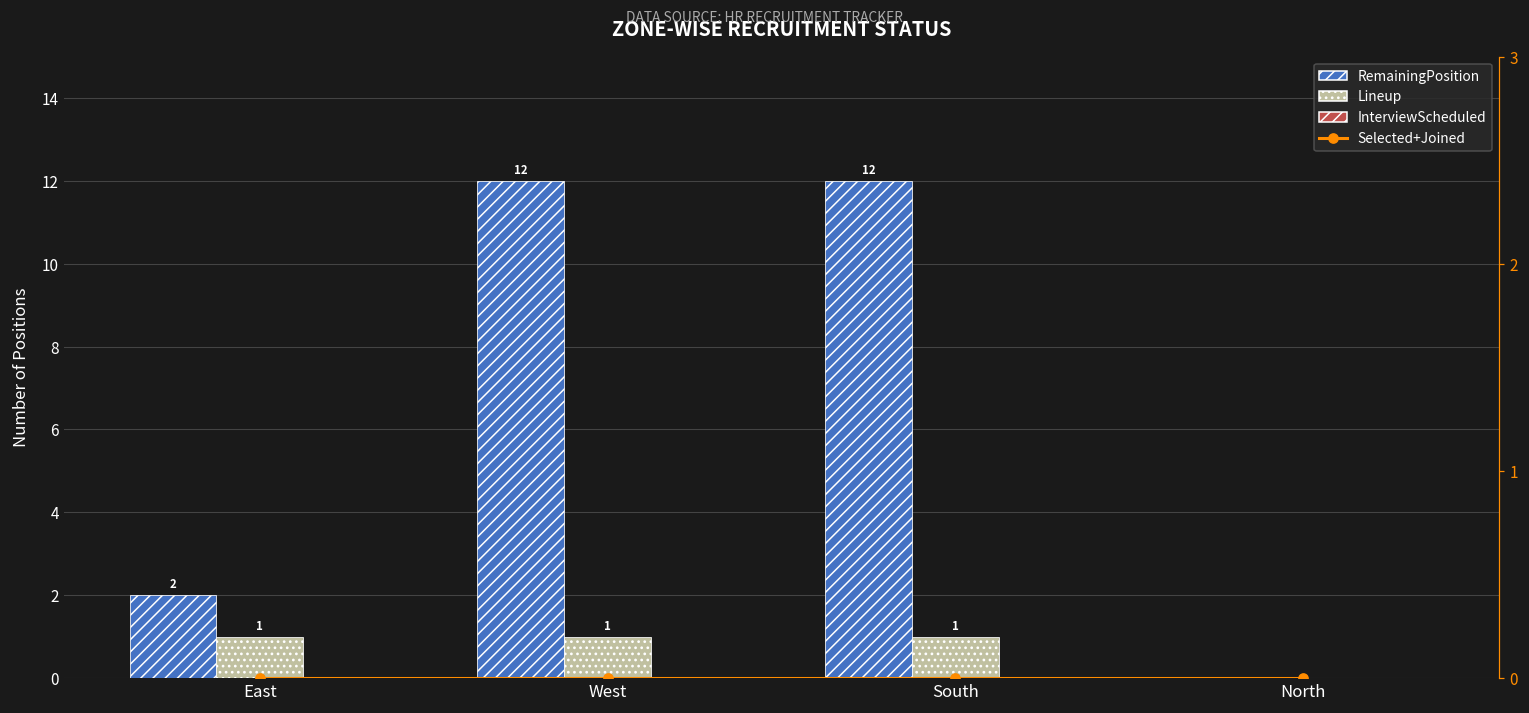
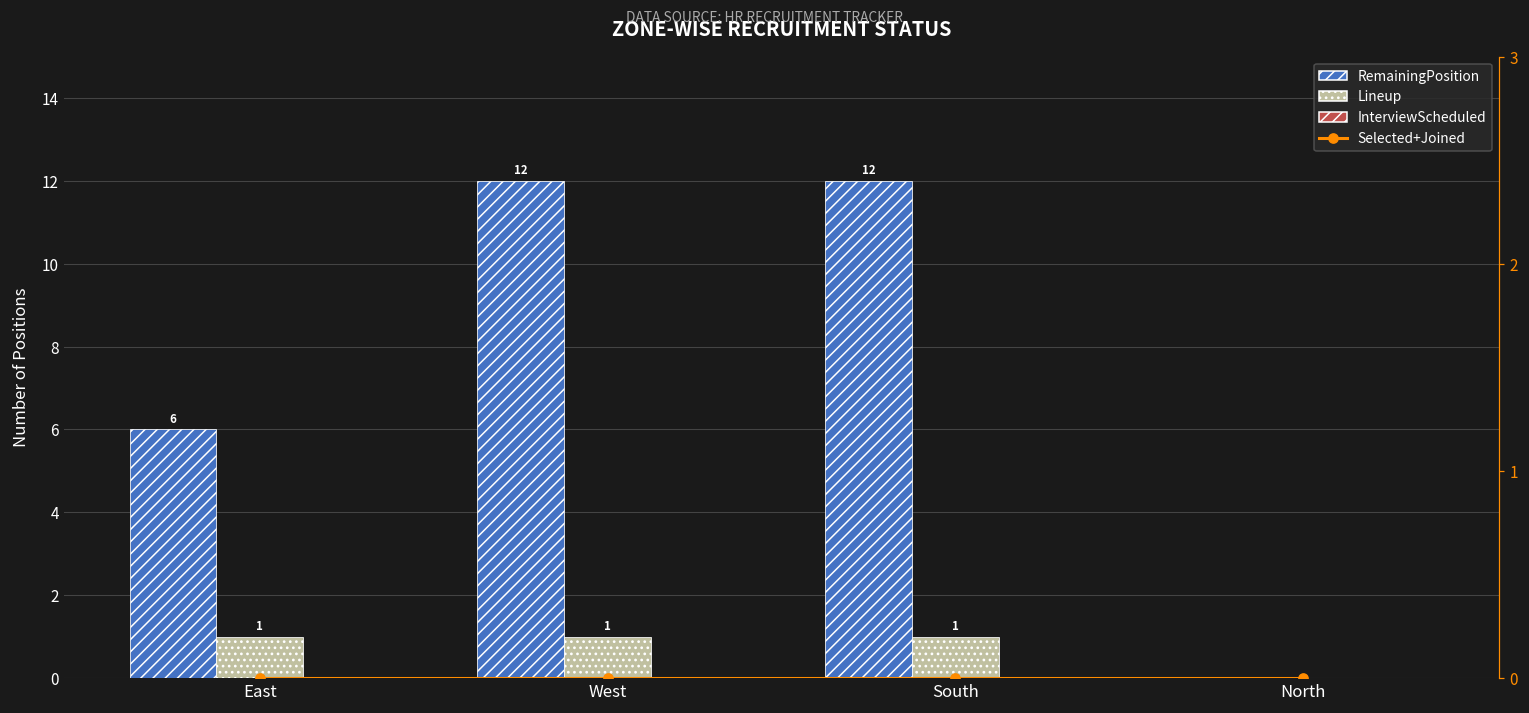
  {
    "RemainingPosition": {
-     "East": 2,
+     "East": 6,
      "West": 12,
      "South": 12
    },
    "Lineup": {
      "East": 1,
      "West": 1,
      "South": 1
    }
  }
